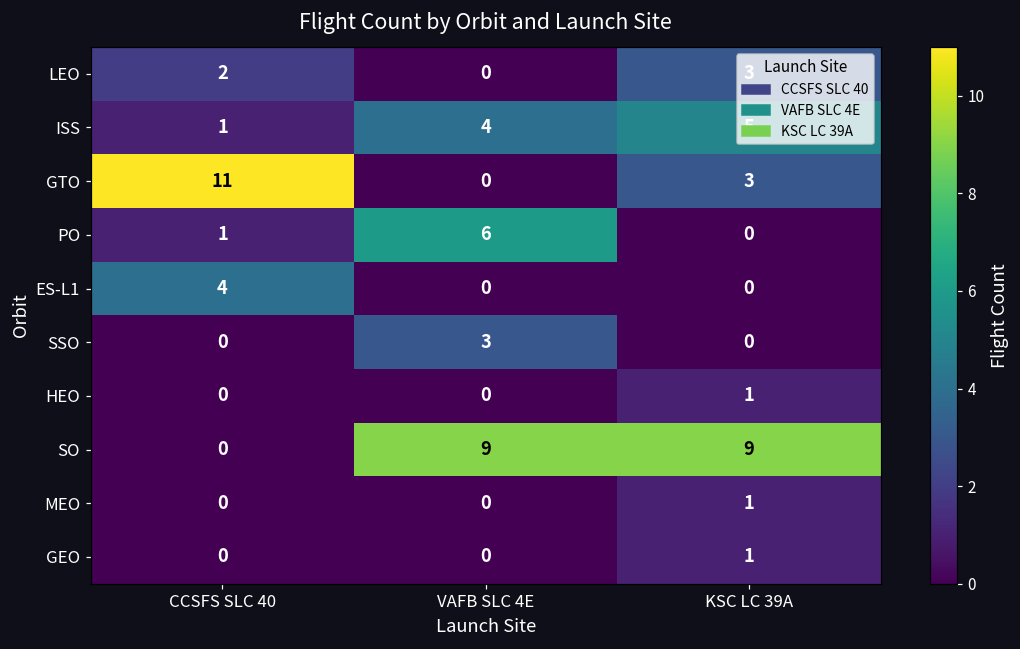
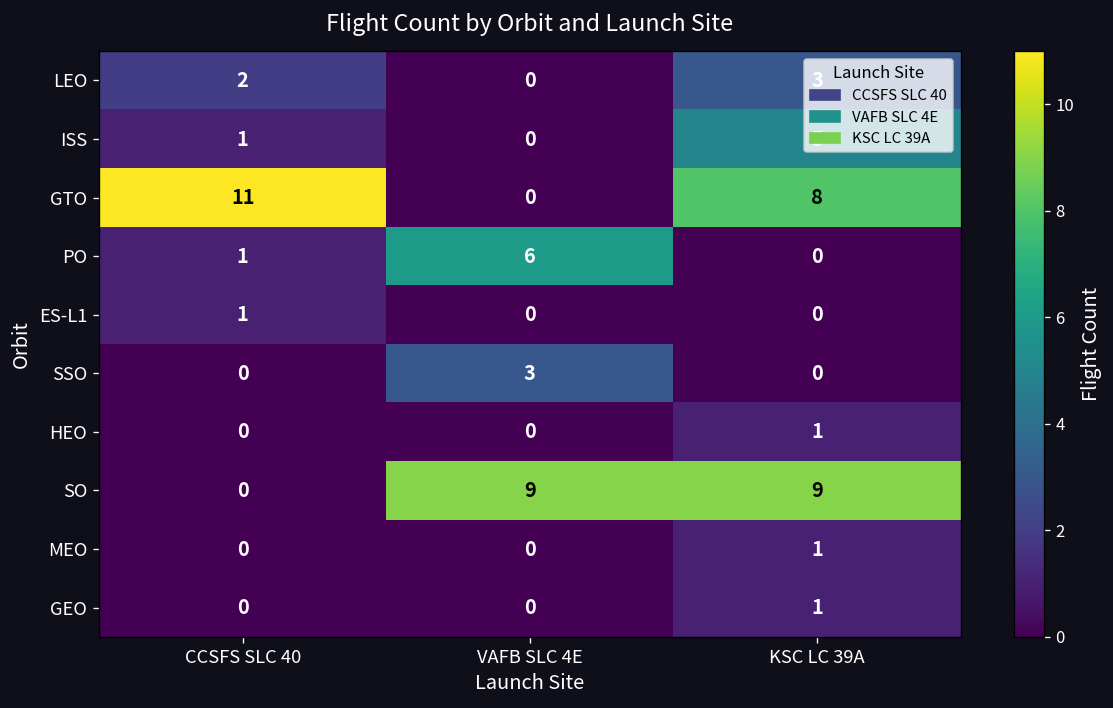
  {
    "LEO": {
      "CCSFS SLC 40": 2,
      "VAFB SLC 4E": 0
    },
    "ISS": {
      "CCSFS SLC 40": 1,
-     "VAFB SLC 4E": 4
+     "VAFB SLC 4E": 0
    },
    "GTO": {
      "CCSFS SLC 40": 11,
      "VAFB SLC 4E": 0,
-     "KSC LC 39A": 3
+     "KSC LC 39A": 8
    },
    "PO": {
      "CCSFS SLC 40": 1,
      "VAFB SLC 4E": 6,
      "KSC LC 39A": 0
    },
    "ES-L1": {
-     "CCSFS SLC 40": 4,
+     "CCSFS SLC 40": 1,
      "VAFB SLC 4E": 0,
      "KSC LC 39A": 0
    },
    "SSO": {
      "CCSFS SLC 40": 0,
      "VAFB SLC 4E": 3,
      "KSC LC 39A": 0
    },
    "HEO": {
      "CCSFS SLC 40": 0,
      "VAFB SLC 4E": 0,
      "KSC LC 39A": 1
    },
    "SO": {
      "CCSFS SLC 40": 0,
      "VAFB SLC 4E": 9,
      "KSC LC 39A": 9
    },
    "MEO": {
      "CCSFS SLC 40": 0,
      "VAFB SLC 4E": 0,
      "KSC LC 39A": 1
    },
    "GEO": {
      "CCSFS SLC 40": 0,
      "VAFB SLC 4E": 0,
      "KSC LC 39A": 1
    }
  }
